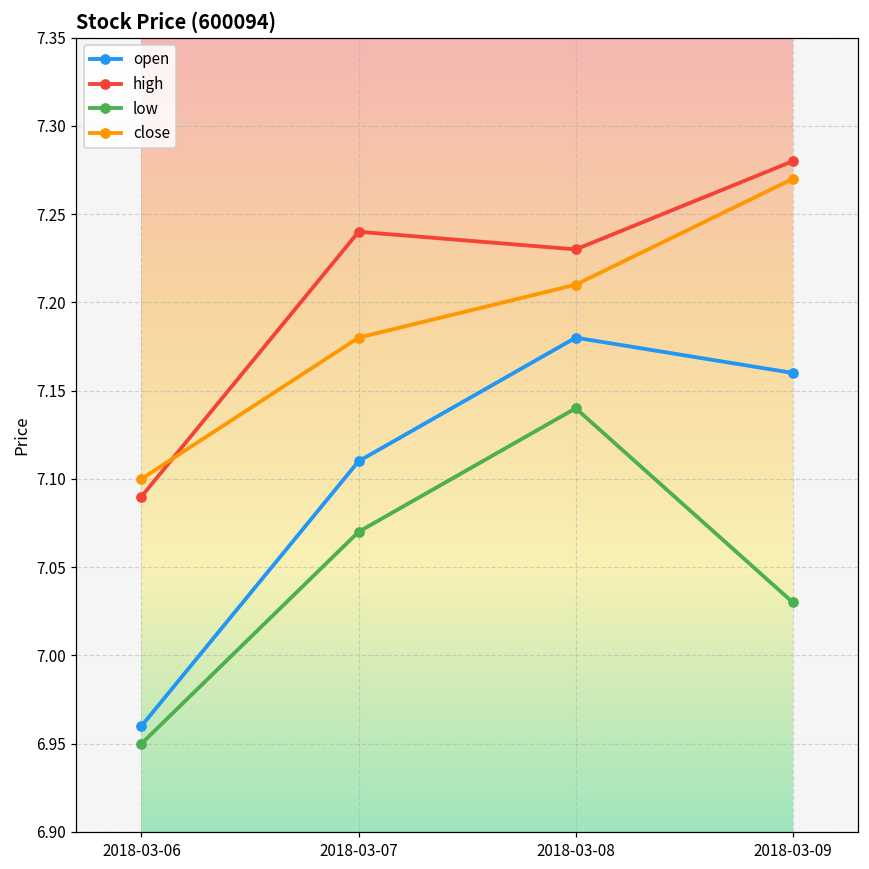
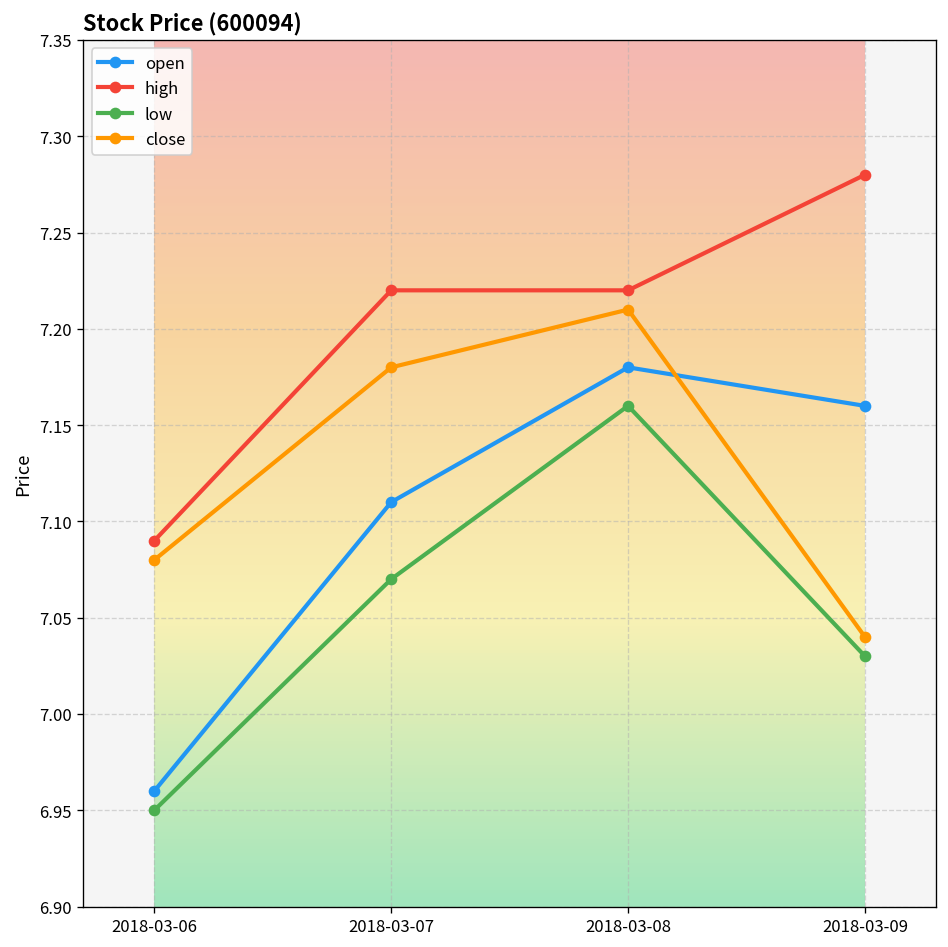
  {
    "open": {
      "2018-03-06": 6.96,
      "2018-03-07": 7.11,
      "2018-03-08": 7.18,
      "2018-03-09": 7.16
    },
    "high": {
      "2018-03-06": 7.09,
-     "2018-03-07": 7.24,
-     "2018-03-08": 7.23,
+     "2018-03-07": 7.22,
+     "2018-03-08": 7.22,
      "2018-03-09": 7.28
    },
    "low": {
      "2018-03-06": 6.95,
      "2018-03-07": 7.07,
-     "2018-03-08": 7.14,
+     "2018-03-08": 7.16,
      "2018-03-09": 7.03
    },
    "close": {
-     "2018-03-06": 7.10,
+     "2018-03-06": 7.08,
      "2018-03-07": 7.18,
      "2018-03-08": 7.21,
-     "2018-03-09": 7.27
+     "2018-03-09": 7.04
    }
  }
